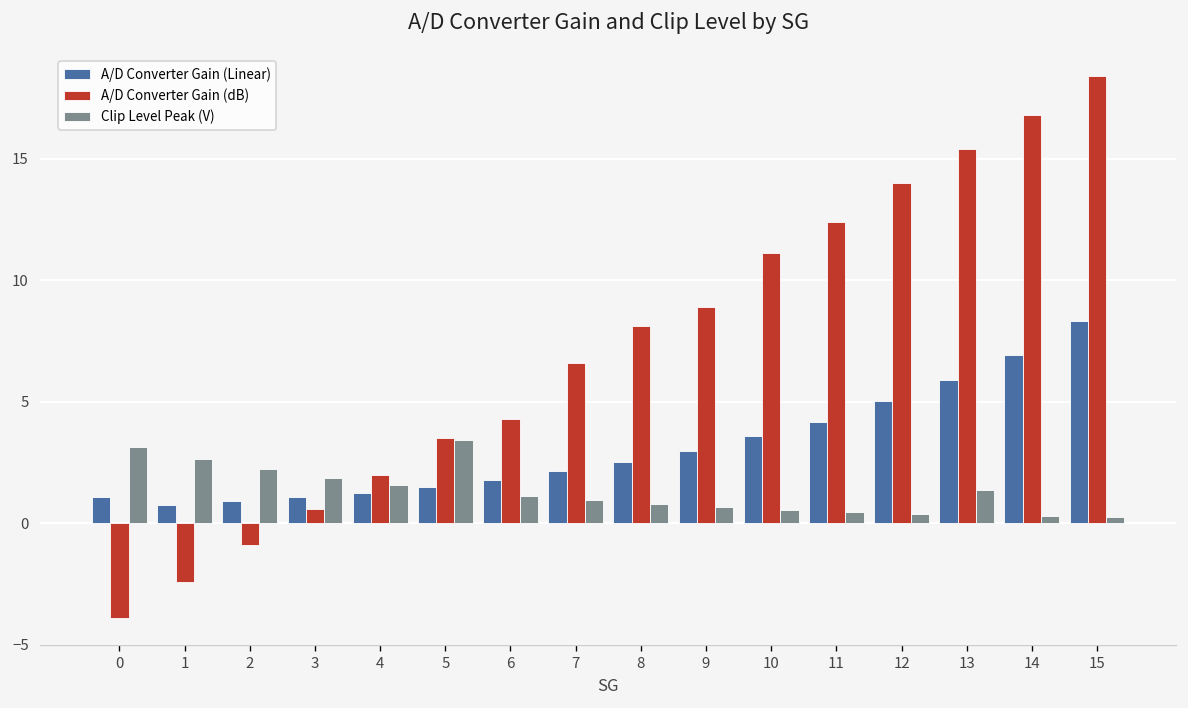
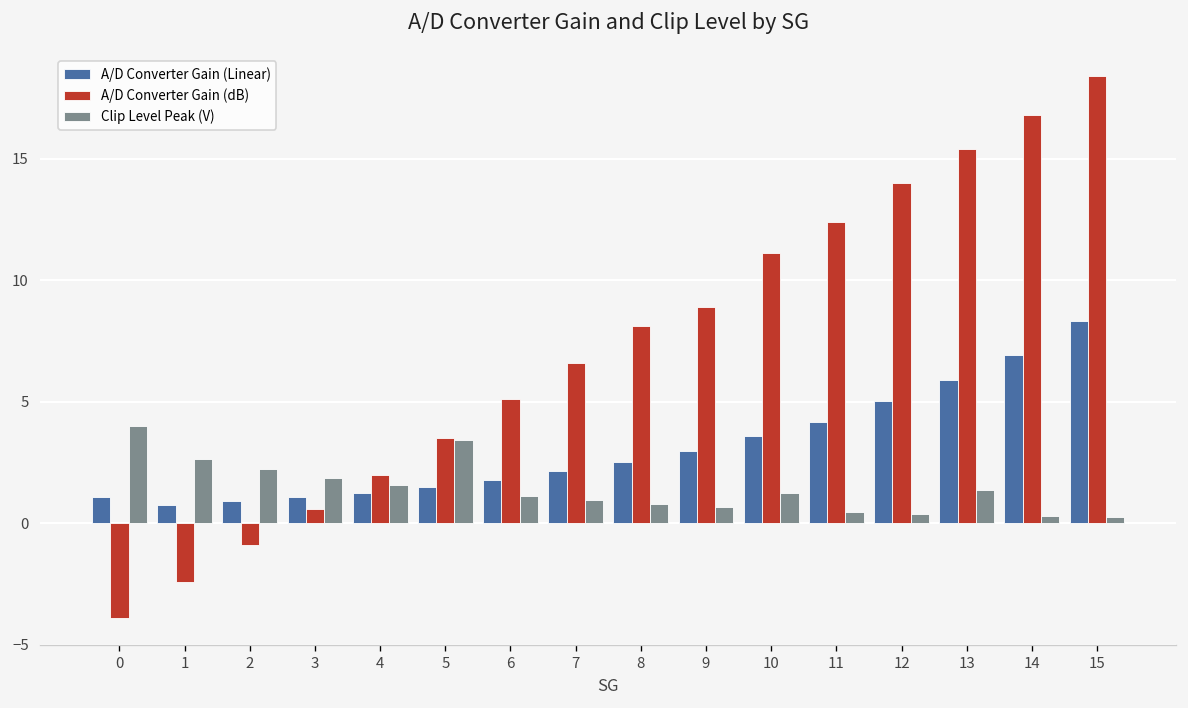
  {
    "A/D Converter Gain (Linear)": {
      "0": 1.1,
      "1": 0.8,
      "2": 0.9,
      "3": 1.1,
      "4": 1.3,
      "5": 1.5,
      "6": 1.8,
      "7": 2.1,
      "8": 2.5,
      "9": 3.0,
      "10": 3.6,
      "11": 4.2,
      "12": 5.0,
      "13": 5.9,
      "14": 6.9,
      "15": 8.3
    },
    "A/D Converter Gain (dB)": {
      "0": -3.9,
      "1": -2.4,
      "2": -0.9,
      "3": 0.6,
      "4": 2.0,
      "5": 3.5,
-     "6": 4.3,
+     "6": 5.1,
      "7": 6.6,
      "8": 8.1,
      "9": 8.9,
      "10": 11.1,
      "11": 12.4,
      "12": 14.0,
      "13": 15.4,
      "14": 16.8,
      "15": 18.4
    },
    "Clip Level Peak (V)": {
-     "0": 3.1,
+     "0": 4.0,
      "1": 2.6,
      "2": 2.2,
      "3": 1.9,
      "4": 1.6,
      "5": 3.4,
      "6": 1.1,
      "7": 0.9,
      "8": 0.8,
      "9": 0.7,
-     "10": 0.6,
+     "10": 1.2,
      "11": 0.5,
      "12": 0.4,
      "13": 1.4,
      "14": 0.3,
      "15": 0.2
    }
  }
